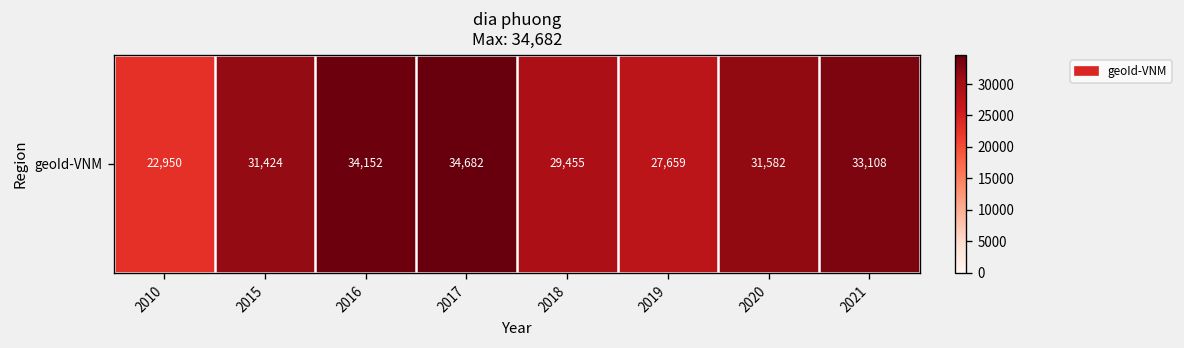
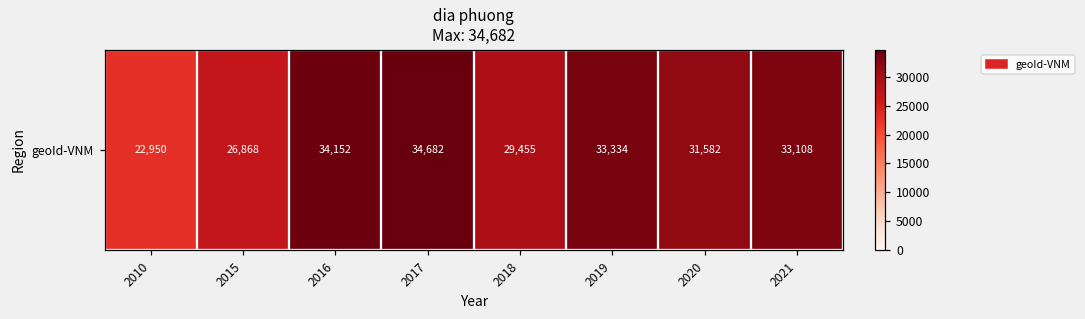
  {
    "geoId-VNM": {
      "2010": "22,950",
-     "2015": "31,424",
+     "2015": "26,868",
      "2016": "34,152",
      "2017": "34,682",
      "2018": "29,455",
-     "2019": "27,659",
+     "2019": "33,334",
      "2020": "31,582",
      "2021": "33,108"
    }
  }
